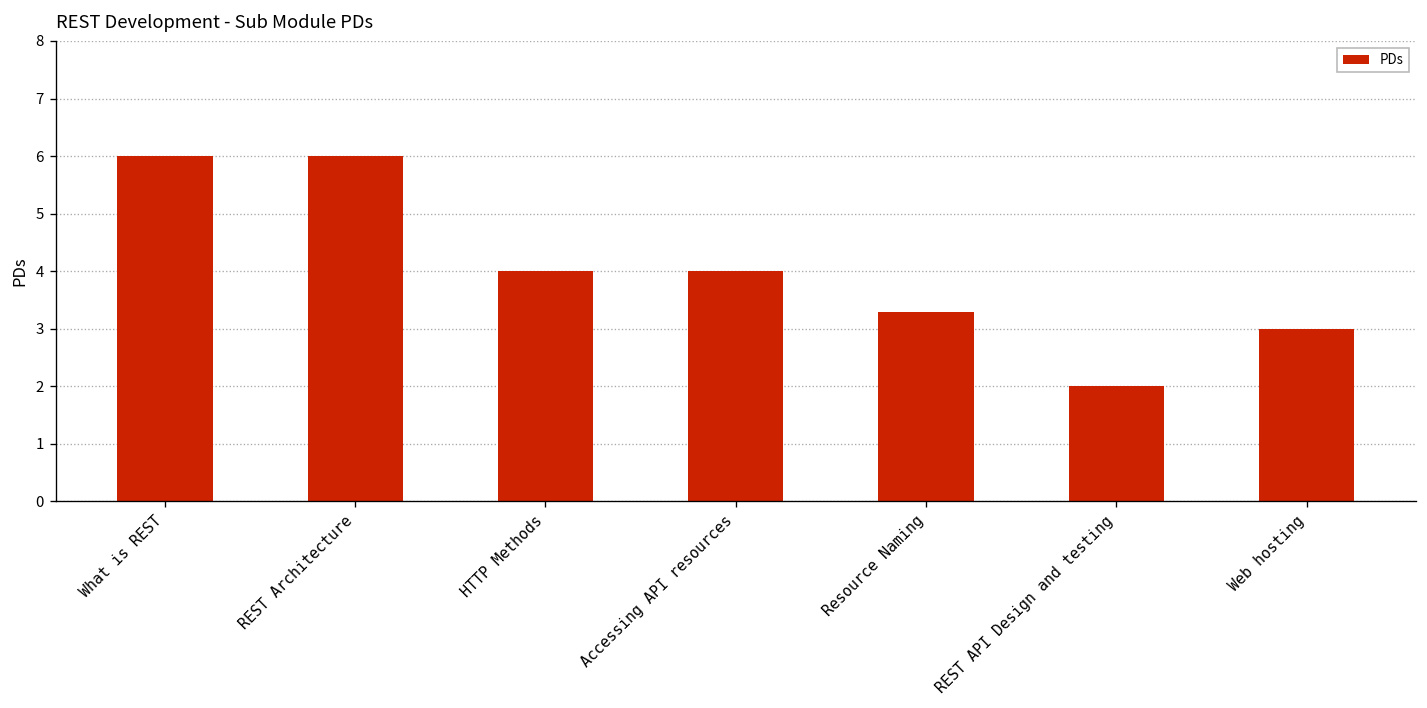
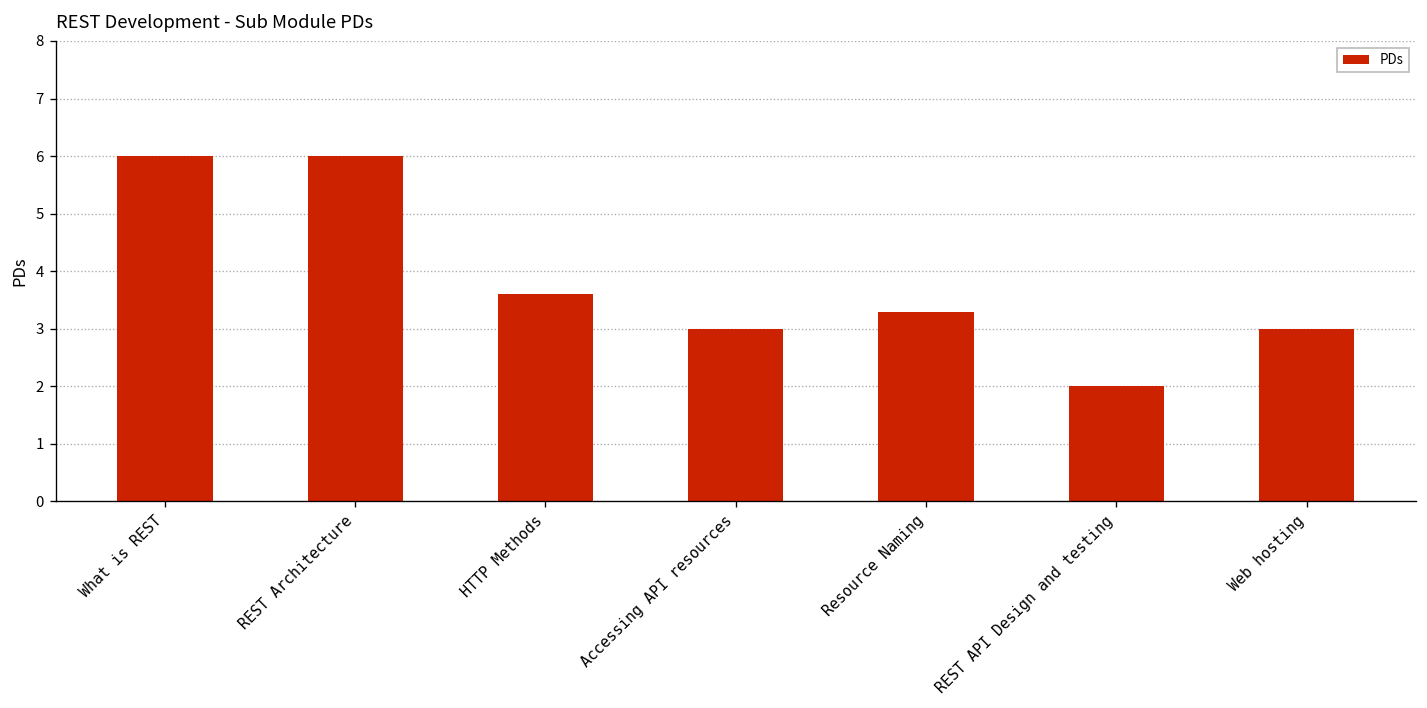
  {
    "What is REST": 6.0,
    "REST Architecture": 6.0,
-   "HTTP Methods": 4.0,
-   "Accessing API resources": 4,
+   "HTTP Methods": 3.6,
+   "Accessing API resources": 3,
    "Resource Naming": 3.3,
    "REST API Design and testing": 2.0,
    "Web hosting": 3.0
  }
